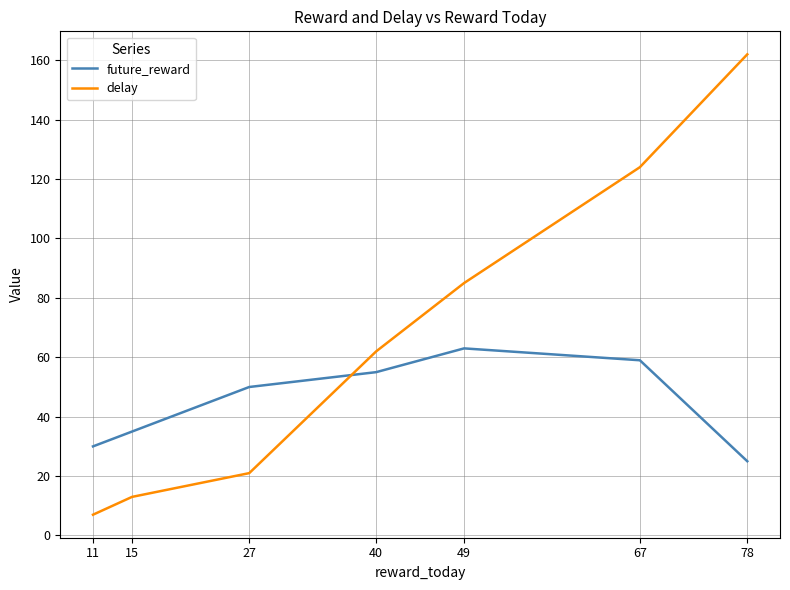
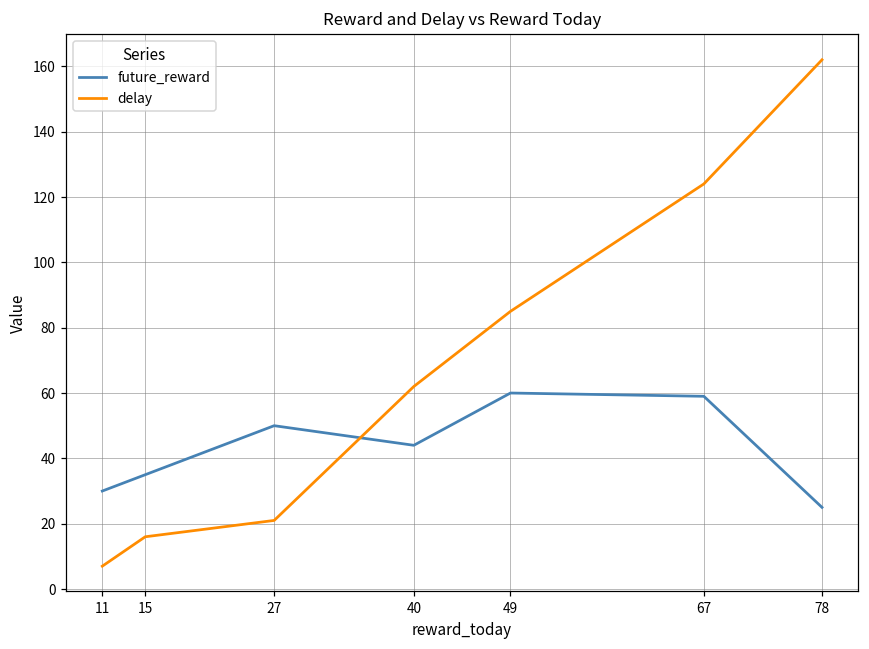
  {
    "future_reward": {
      "11": 30,
      "15": 35,
      "27": 50,
-     "40": 55,
-     "49": 63,
+     "40": 44,
+     "49": 60,
      "67": 59,
      "78": 25
    },
    "delay": {
      "11": 7,
-     "15": 13,
+     "15": 16,
      "27": 21,
      "40": 62,
      "49": 85,
      "67": 124,
      "78": 162
    }
  }
